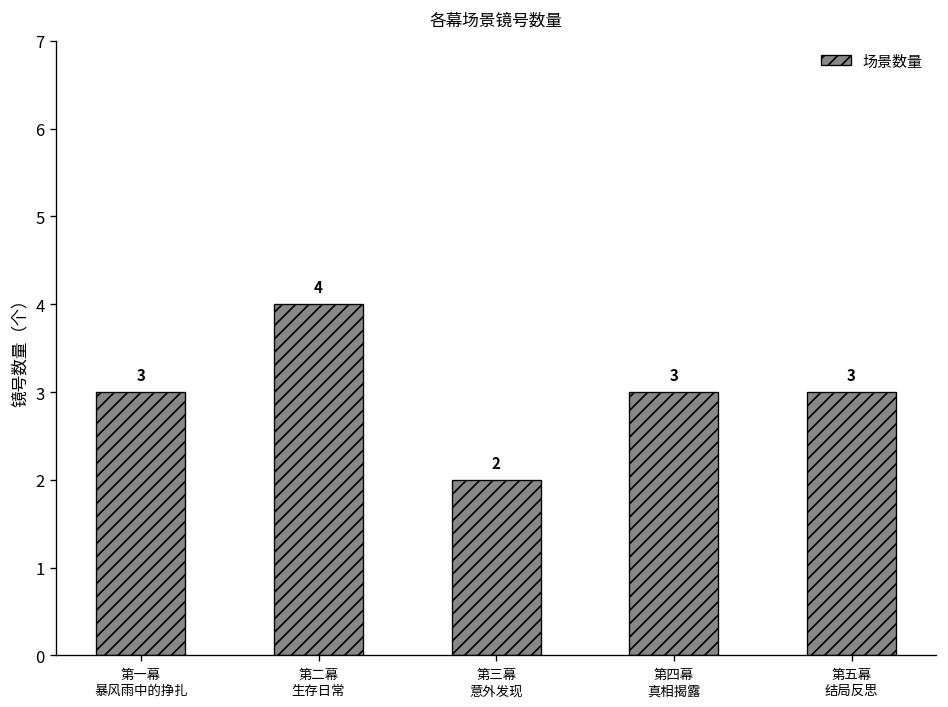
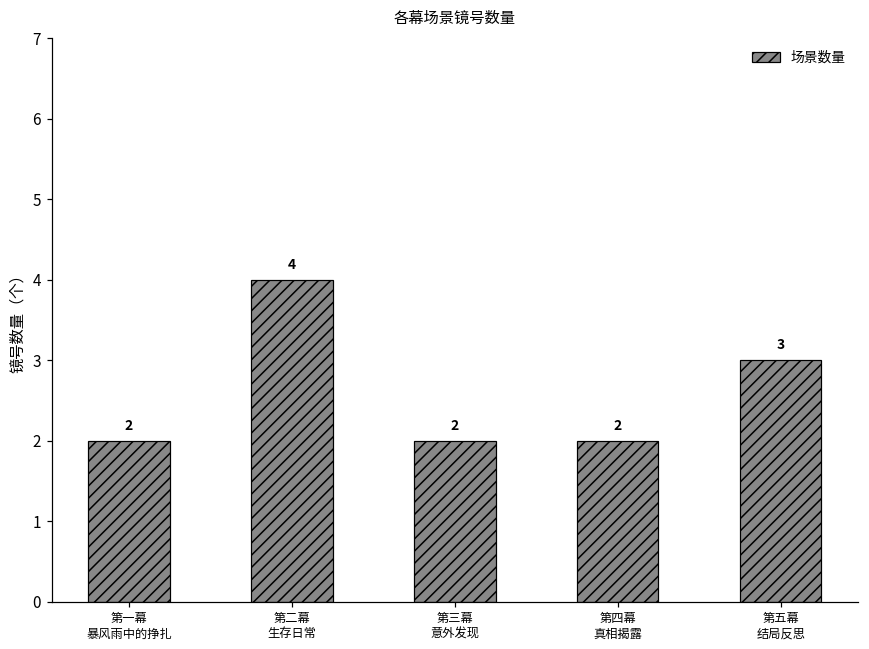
  {
-   "第一幕 暴风雨中的挣扎": 3,
+   "第一幕 暴风雨中的挣扎": 2,
    "第二幕 生存日常": 4,
    "第三幕 意外发现": 2,
-   "第四幕 真相揭露": 3,
+   "第四幕 真相揭露": 2,
    "第五幕 结局反思": 3
  }
